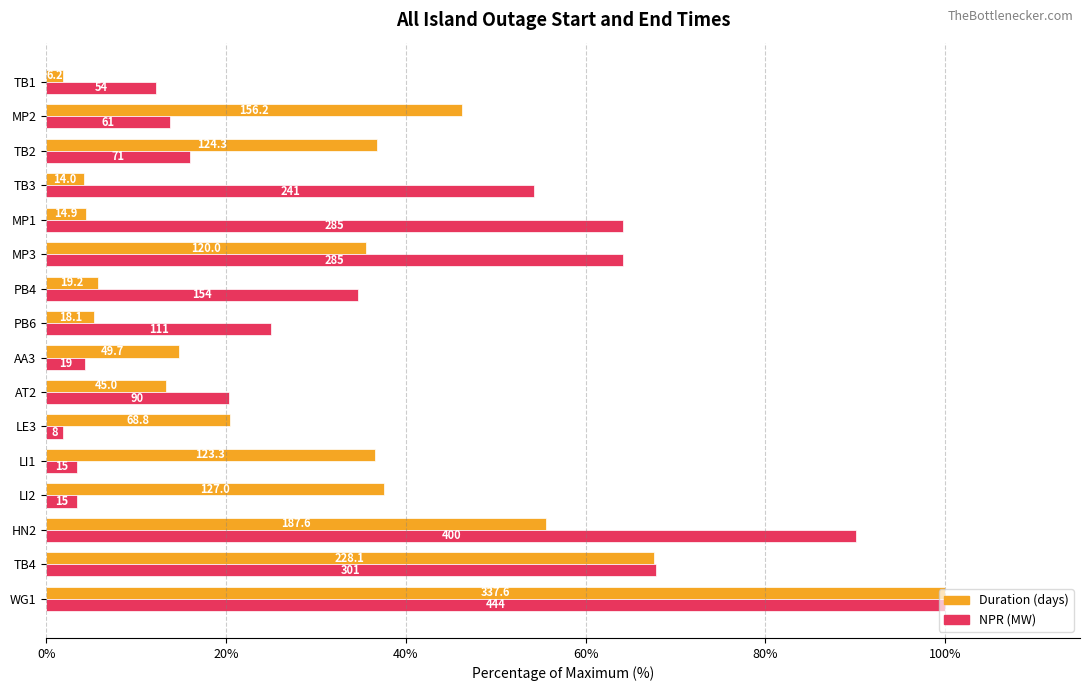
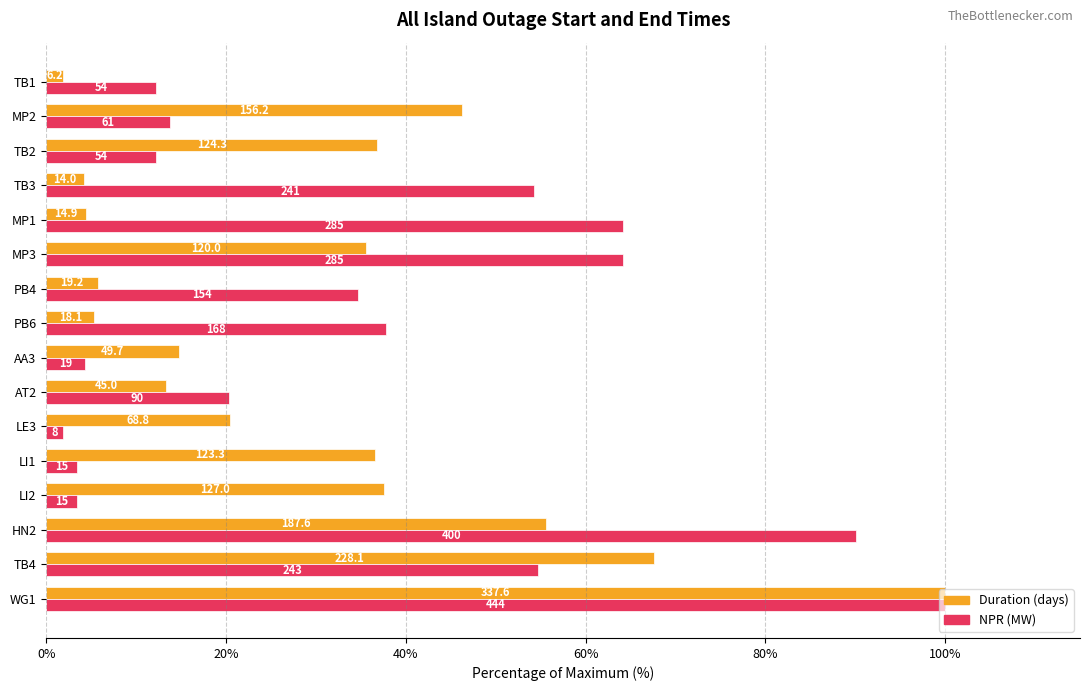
  {
    "NPR (MW)": {
-     "TB2": 71,
-     "PB6": 111,
-     "TB4": 301
+     "TB2": 54,
+     "PB6": 168,
+     "TB4": 243
    }
  }
